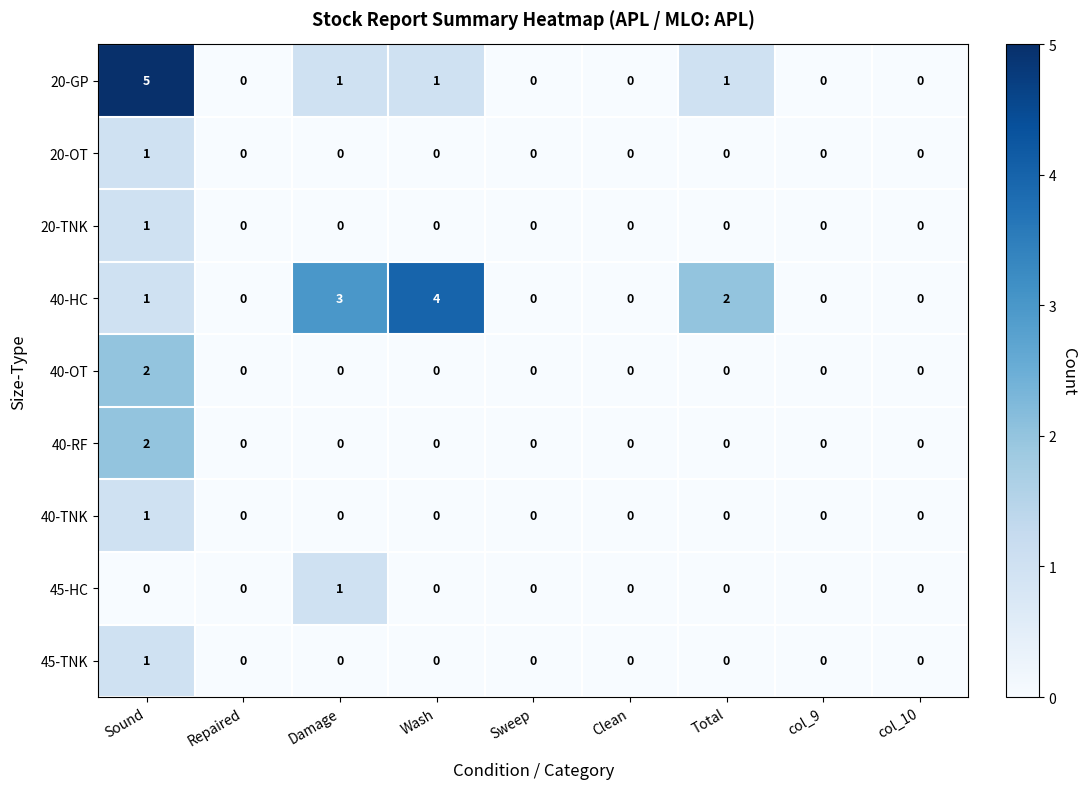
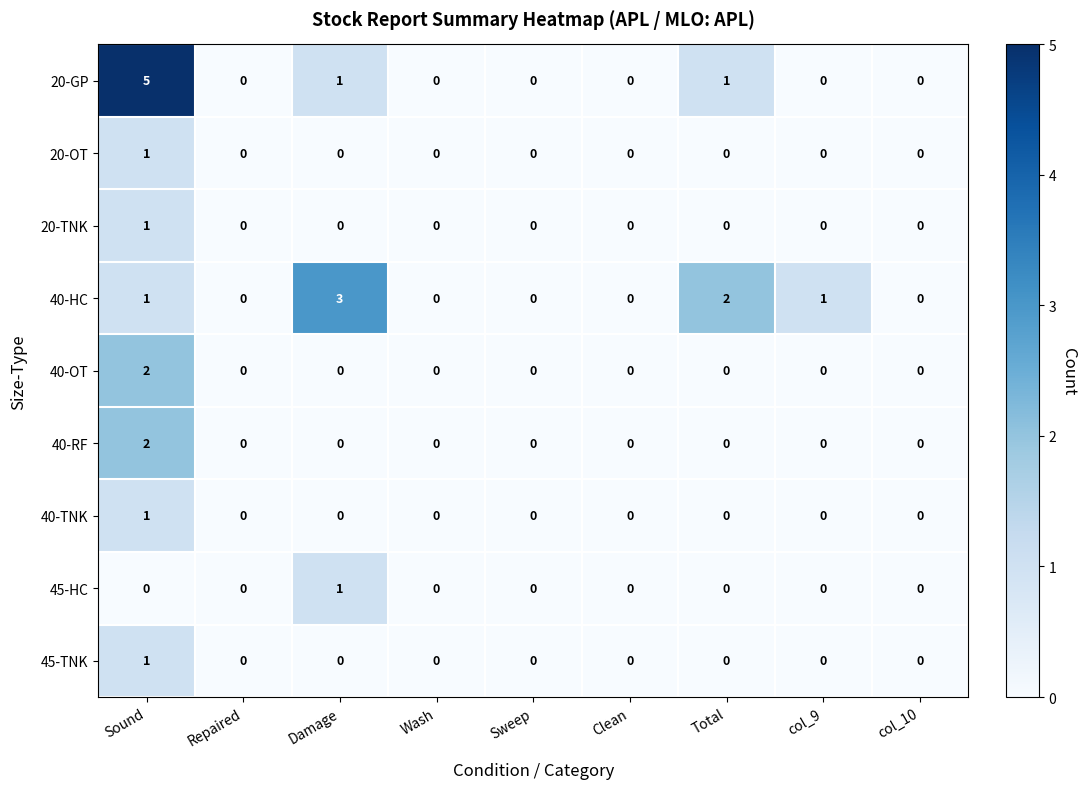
  {
    "20-GP": {
      "Sound": 5,
      "Repaired": 0,
      "Damage": 1,
-     "Wash": 1,
+     "Wash": 0,
      "Sweep": 0,
      "Clean": 0,
      "Total": 1,
      "col_9": 0,
      "col_10": 0
    },
    "20-OT": {
      "Sound": 1,
      "Repaired": 0,
      "Damage": 0,
      "Wash": 0,
      "Sweep": 0,
      "Clean": 0,
      "Total": 0,
      "col_9": 0,
      "col_10": 0
    },
    "20-TNK": {
      "Sound": 1,
      "Repaired": 0,
      "Damage": 0,
      "Wash": 0,
      "Sweep": 0,
      "Clean": 0,
      "Total": 0,
      "col_9": 0,
      "col_10": 0
    },
    "40-HC": {
      "Sound": 1,
      "Repaired": 0,
      "Damage": 3,
-     "Wash": 4,
+     "Wash": 0,
      "Sweep": 0,
      "Clean": 0,
      "Total": 2,
-     "col_9": 0,
+     "col_9": 1,
      "col_10": 0
    },
    "40-OT": {
      "Sound": 2,
      "Repaired": 0,
      "Damage": 0,
      "Wash": 0,
      "Sweep": 0,
      "Clean": 0,
      "Total": 0,
      "col_9": 0,
      "col_10": 0
    },
    "40-RF": {
      "Sound": 2,
      "Repaired": 0,
      "Damage": 0,
      "Wash": 0,
      "Sweep": 0,
      "Clean": 0,
      "Total": 0,
      "col_9": 0,
      "col_10": 0
    },
    "40-TNK": {
      "Sound": 1,
      "Repaired": 0,
      "Damage": 0,
      "Wash": 0,
      "Sweep": 0,
      "Clean": 0,
      "Total": 0,
      "col_9": 0,
      "col_10": 0
    },
    "45-HC": {
      "Sound": 0,
      "Repaired": 0,
      "Damage": 1,
      "Wash": 0,
      "Sweep": 0,
      "Clean": 0,
      "Total": 0,
      "col_9": 0,
      "col_10": 0
    },
    "45-TNK": {
      "Sound": 1,
      "Repaired": 0,
      "Damage": 0,
      "Wash": 0,
      "Sweep": 0,
      "Clean": 0,
      "Total": 0,
      "col_9": 0,
      "col_10": 0
    }
  }
